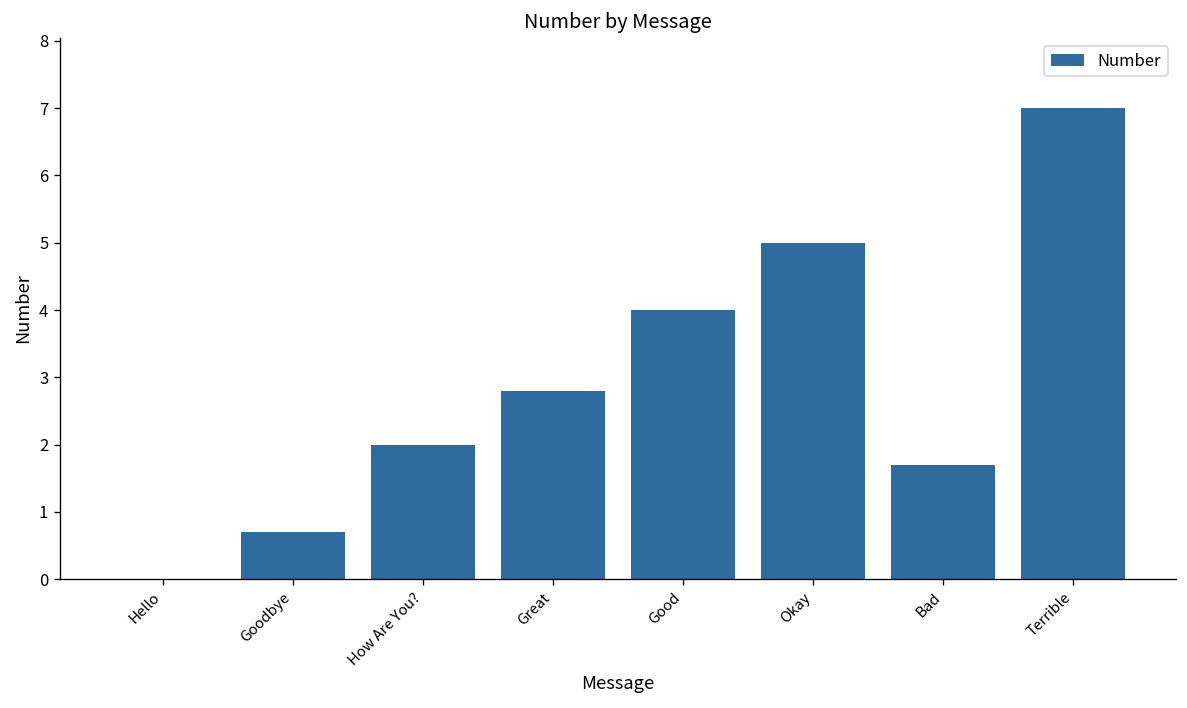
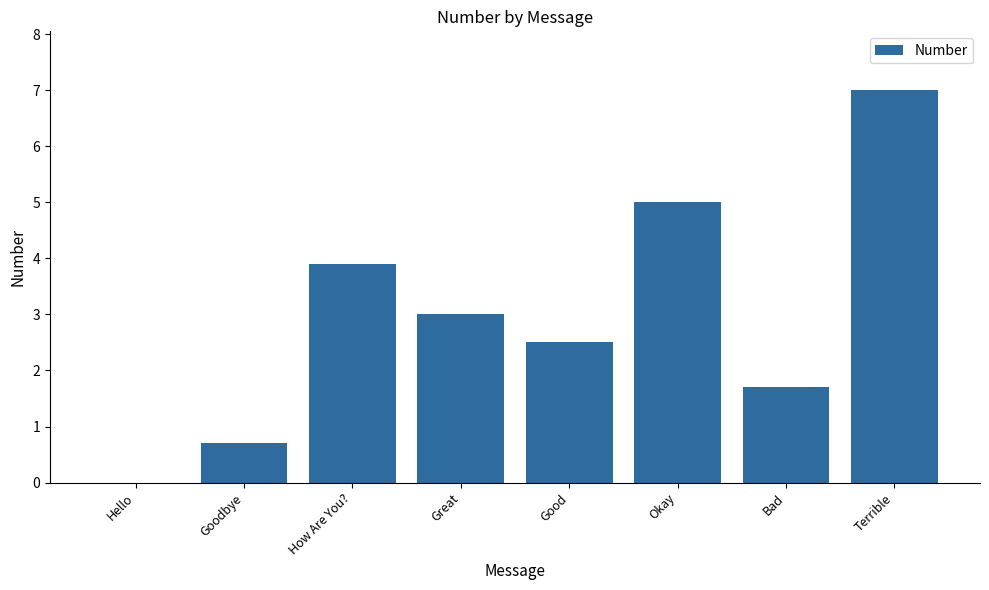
  {
    "Hello": 0.0,
    "Goodbye": 0.7,
-   "How Are You?": 2.0,
-   "Great": 2.8,
-   "Good": 4.0,
+   "How Are You?": 3.9,
+   "Great": 3.0,
+   "Good": 2.5,
    "Okay": 5.0,
    "Bad": 1.7,
    "Terrible": 7.0
  }
